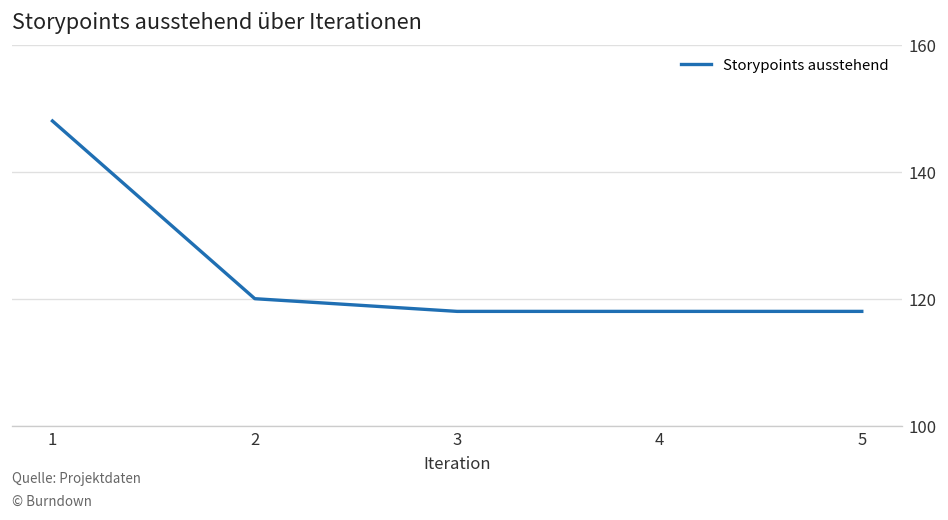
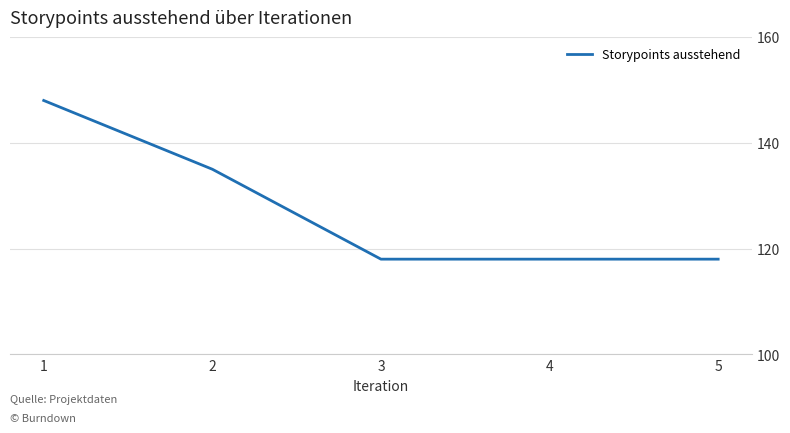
  {
    "1": 148,
-   "2": 120,
+   "2": 135,
    "3": 118,
    "4": 118,
    "5": 118
  }
